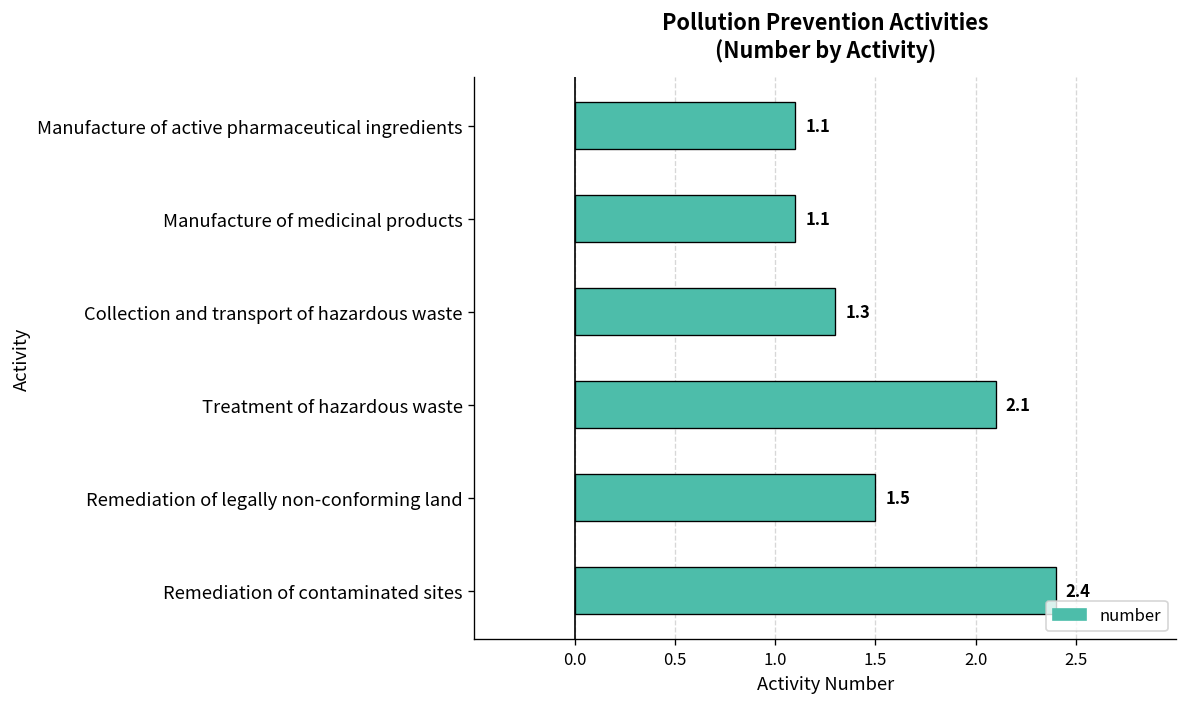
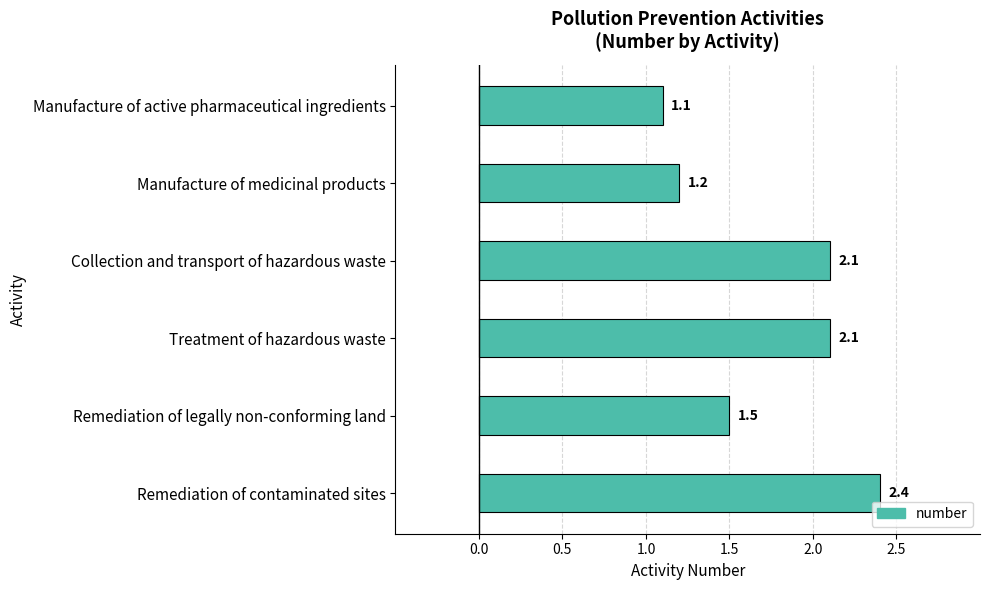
  {
    "Manufacture of active pharmaceutical ingredients": 1.1,
-   "Manufacture of medicinal products": 1.1,
-   "Collection and transport of hazardous waste": 1.3,
+   "Manufacture of medicinal products": 1.2,
+   "Collection and transport of hazardous waste": 2.1,
    "Treatment of hazardous waste": 2.1,
    "Remediation of legally non-conforming land": 1.5,
    "Remediation of contaminated sites": 2.4
  }
